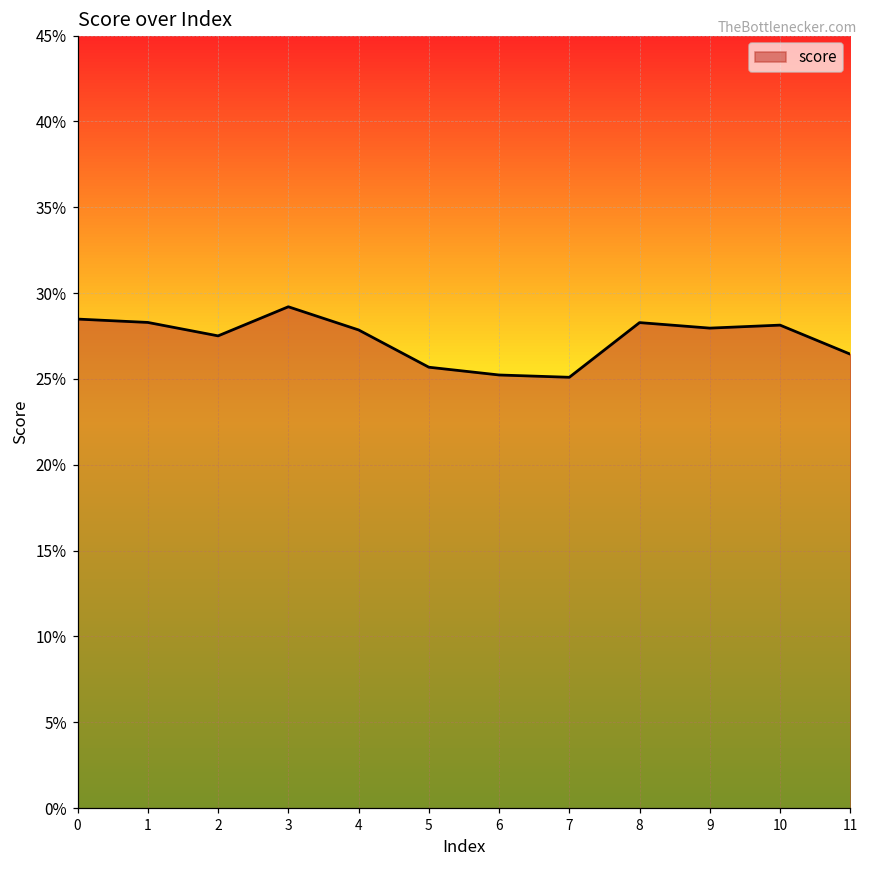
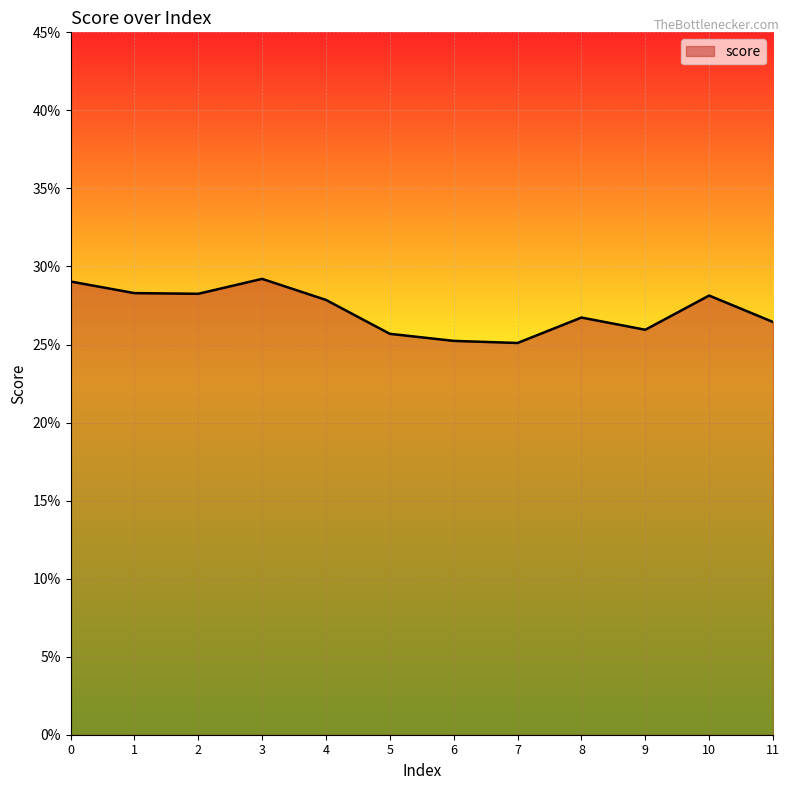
  {
-   "0": "28.5%",
+   "0": "29.0%",
    "1": "28.3%",
-   "2": "27.5%",
+   "2": "28.2%",
    "3": "29.2%",
    "4": "27.9%",
    "5": "25.7%",
    "6": "25.2%",
    "7": "25.1%",
-   "8": "28.3%",
-   "9": "28.0%",
+   "8": "26.7%",
+   "9": "25.9%",
    "10": "28.1%",
    "11": "26.4%"
  }
